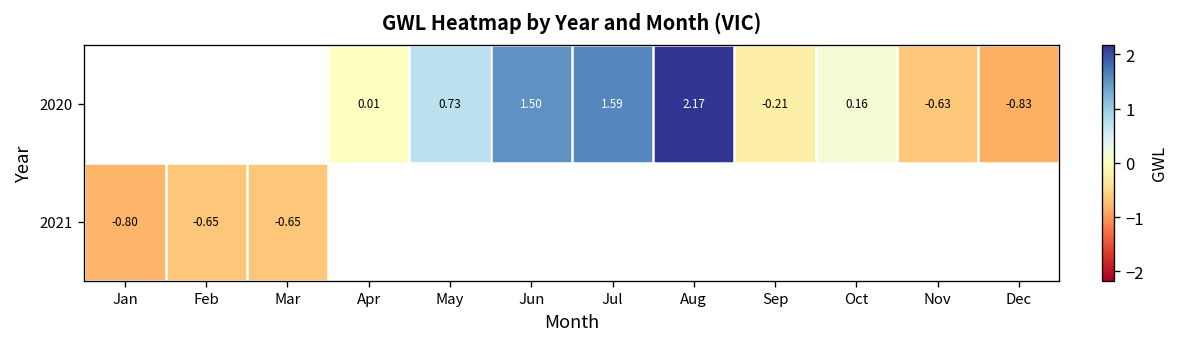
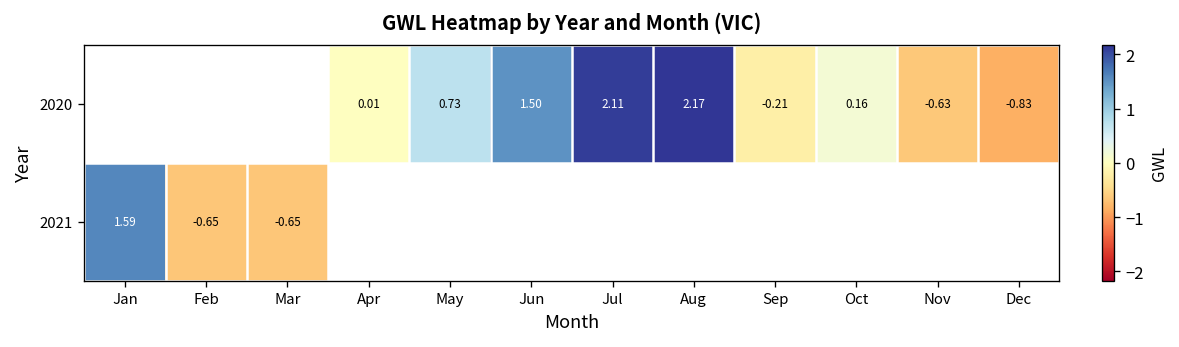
  {
    "2020": {
      "Apr": 0.01,
      "May": 0.73,
      "Jun": 1.50,
-     "Jul": 1.59,
+     "Jul": 2.11,
      "Aug": 2.17,
      "Sep": -0.21,
      "Oct": 0.16,
      "Nov": -0.63,
      "Dec": -0.83
    },
    "2021": {
-     "Jan": -0.80,
+     "Jan": 1.59,
      "Feb": -0.65,
      "Mar": -0.65
    }
  }
